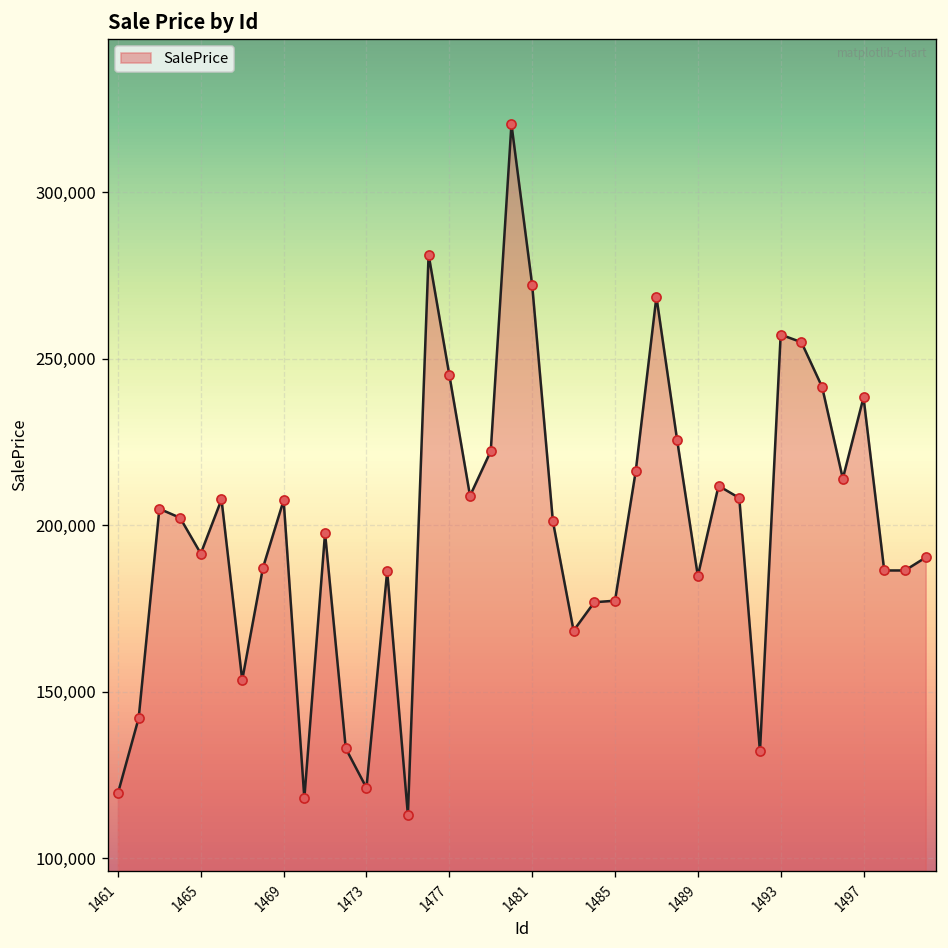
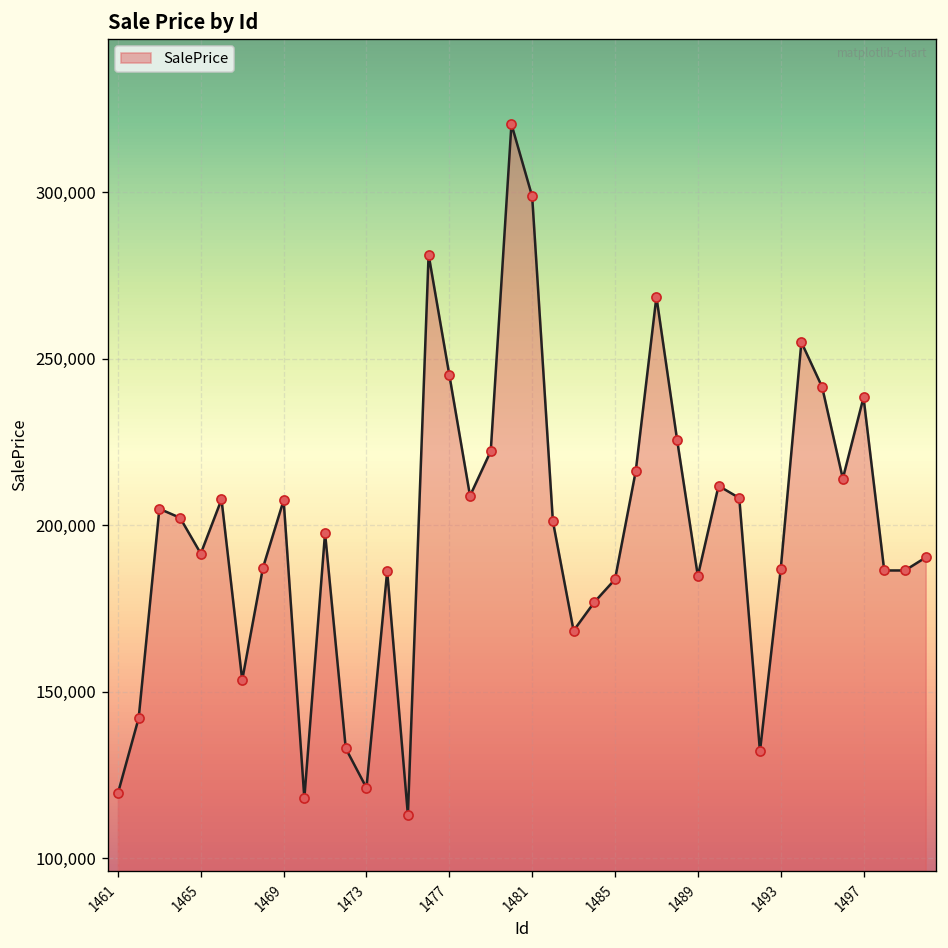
  {
    "1461": "120,000",
    "1465": "191,000",
    "1469": "207,000",
    "1473": "121,000",
    "1477": "245,000",
-   "1481": "272,000",
-   "1485": "177,000",
+   "1481": "299,000",
+   "1485": "184,000",
    "1489": "185,000",
-   "1493": "257,000",
+   "1493": "187,000",
    "1497": "238,000"
  }
